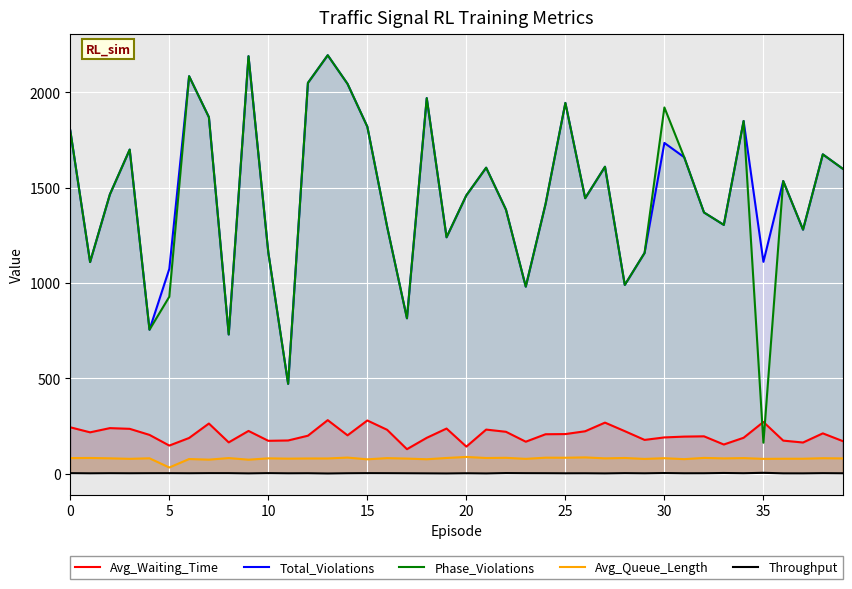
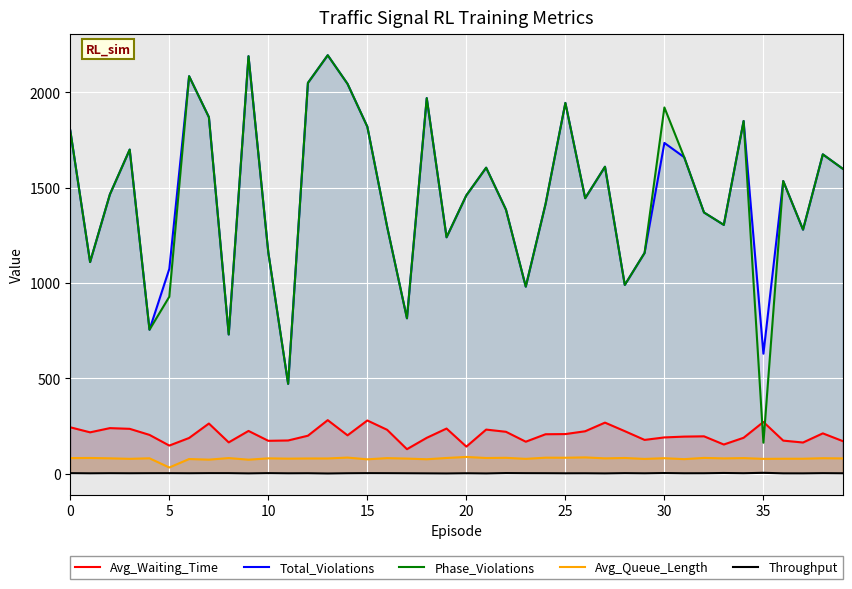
  {
    "Avg_Waiting_Time": {
      "0": 240,
      "5": 150,
      "10": 170,
      "15": 280,
      "20": 140,
      "25": 210,
      "30": 190,
      "35": 270
    },
    "Total_Violations": {
      "5": 1070,
      "30": 1740,
-     "35": 1110
+     "35": 630
    },
    "Phase_Violations": {
      "5": 930,
      "30": 1920,
      "35": 160
    },
    "Avg_Queue_Length": {
      "0": 80,
      "5": 30,
      "10": 80,
      "15": 80,
      "20": 90,
      "25": 80,
      "30": 80,
      "35": 80
    },
    "Throughput": {
      "0": 0,
      "5": 0,
      "10": 0,
      "15": 0,
      "20": 0,
      "25": 0,
      "30": 0,
      "35": 0
    }
  }
